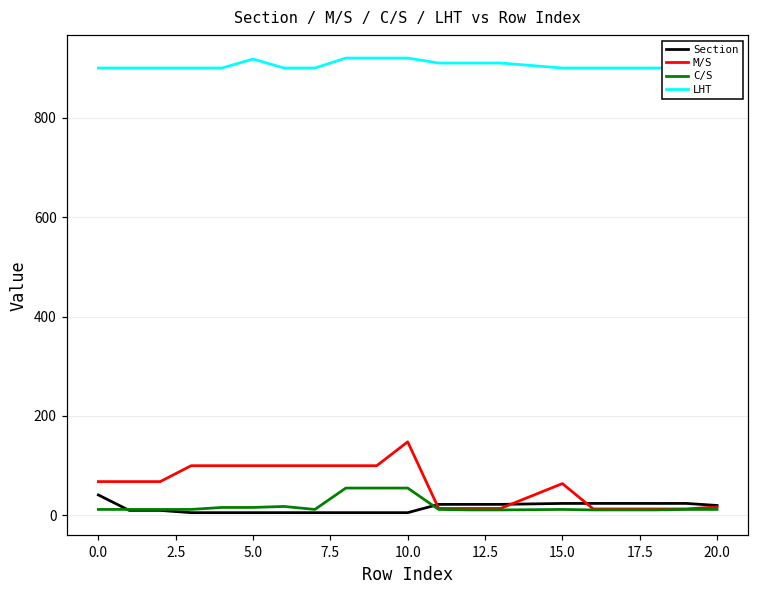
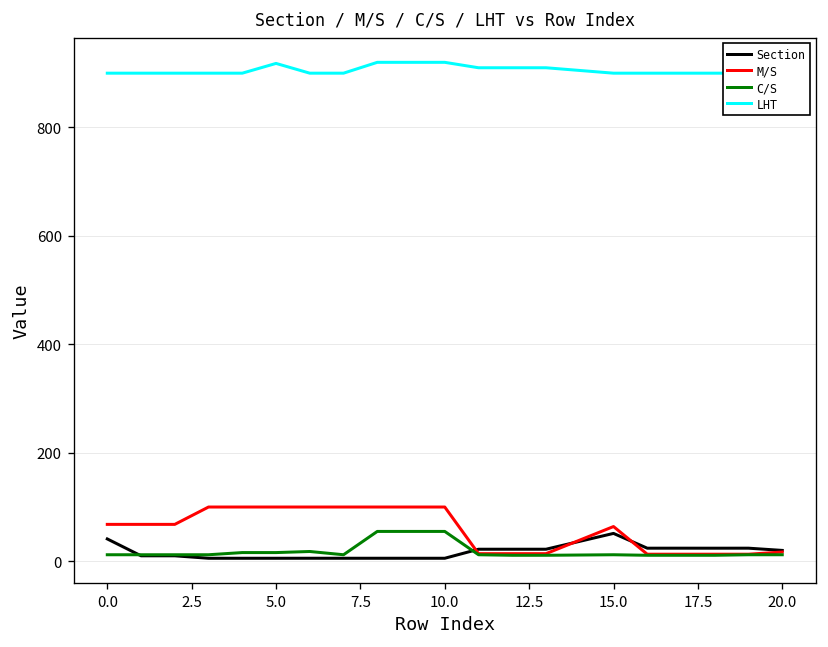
  {
    "Section": {
      "0.0": 40,
      "5.0": 10,
      "10.0": 10,
-     "15.0": 20
+     "15.0": 50
    },
    "M/S": {
      "0.0": 70,
      "5.0": 100,
-     "10.0": 150,
+     "10.0": 100,
      "15.0": 60
    },
    "C/S": {
      "0.0": 10,
      "5.0": 20,
      "10.0": 60,
      "15.0": 10
    },
    "LHT": {
      "0.0": 900,
      "5.0": 920,
      "10.0": 920,
      "15.0": 900
    }
  }
